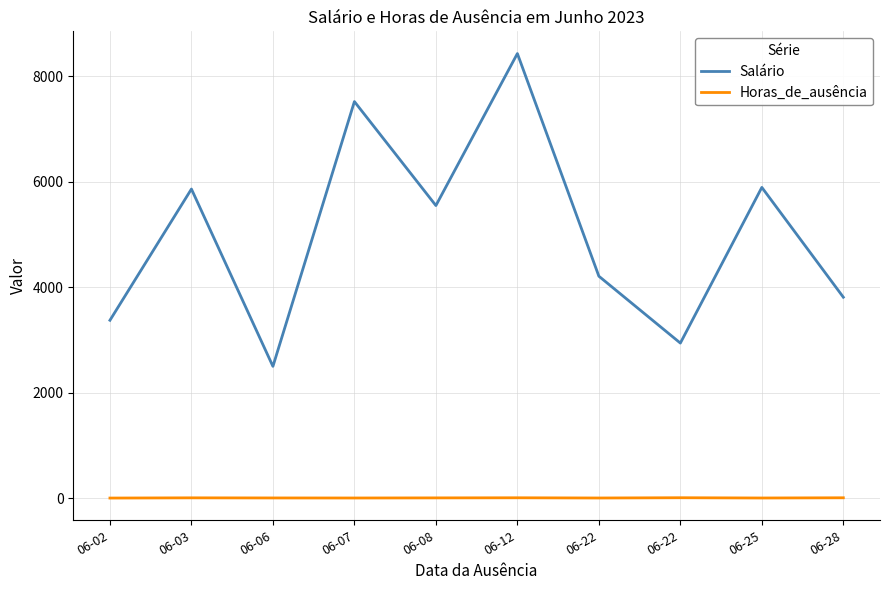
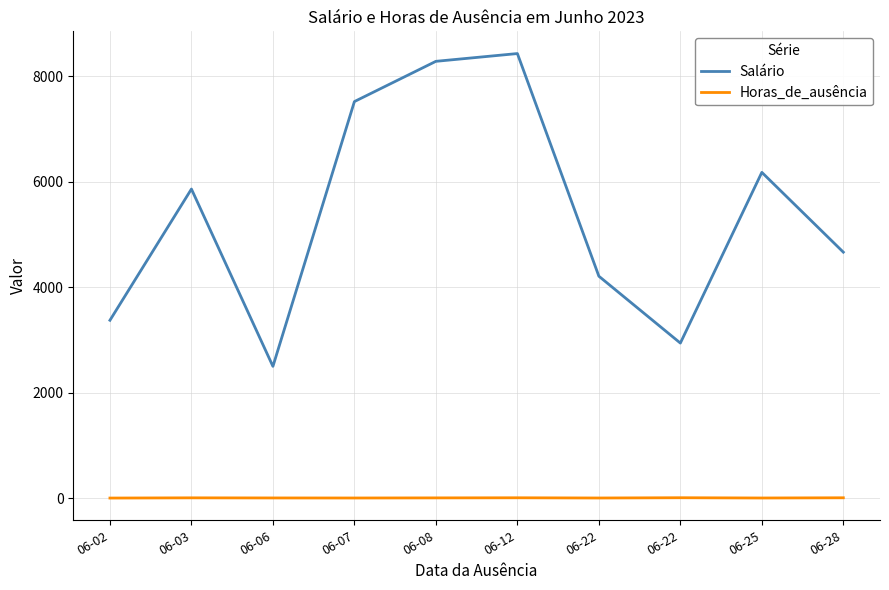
  {
    "Salário": {
      "06-02": 3400,
      "06-03": 5900,
      "06-06": 2500,
      "06-07": 7500,
-     "06-08": 5500,
+     "06-08": 8300,
      "06-12": 8400,
-     "06-25": 5900,
-     "06-28": 3800
+     "06-25": 6200,
+     "06-28": 4700
    },
    "Horas_de_ausência": {
      "06-02": 0,
      "06-03": 0,
      "06-06": 0,
      "06-07": 0,
      "06-08": 0,
      "06-12": 0,
      "06-25": 0,
      "06-28": 0
    }
  }
